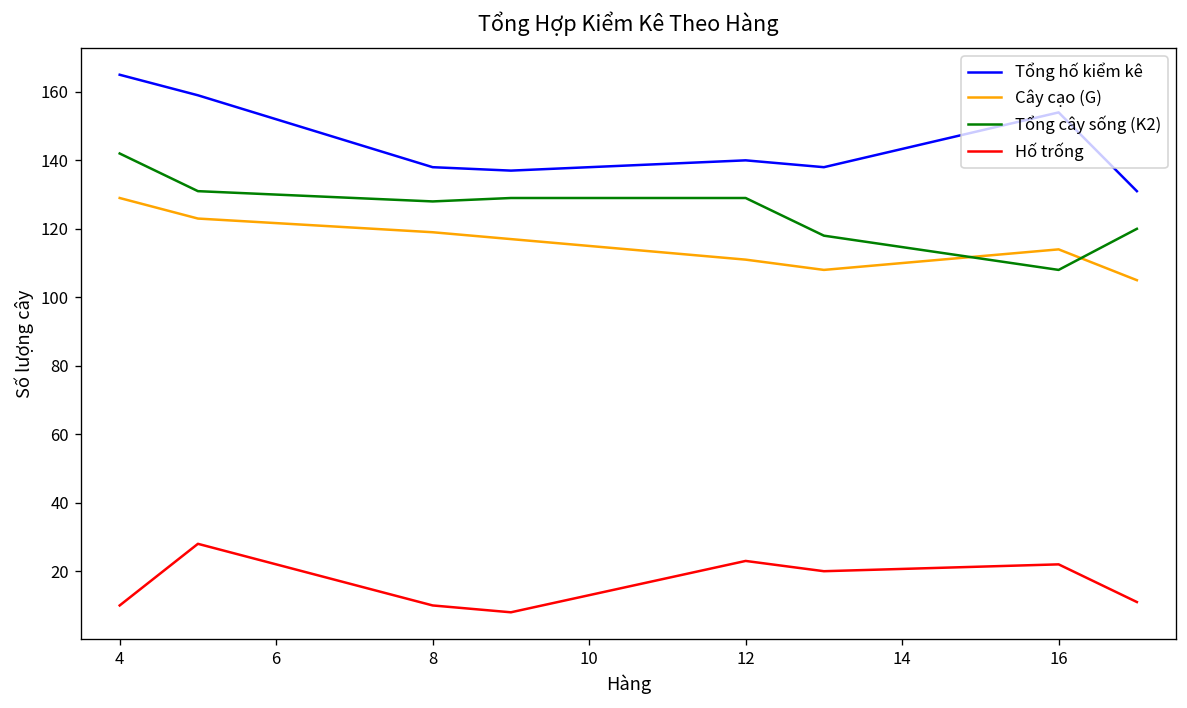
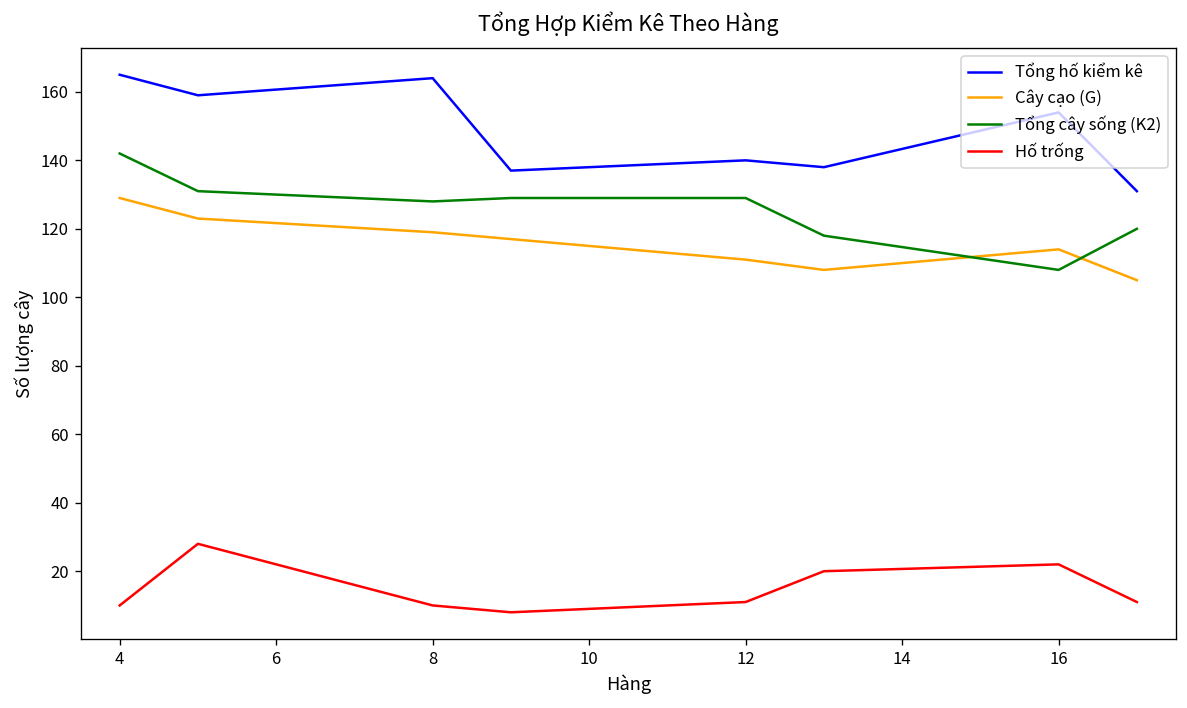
  {
    "Tổng hố kiểm kê": {
      "4": 165,
-     "8": 138,
+     "8": 164,
      "12": 140
    },
    "Cây cạo (G)": {
      "4": 129,
      "8": 119,
      "12": 111,
      "16": 114
    },
    "Tổng cây sống (K2)": {
      "4": 142,
      "8": 128,
      "12": 129,
      "16": 108
    },
    "Hố trống": {
      "4": 10,
      "8": 10,
-     "12": 23,
+     "12": 11,
      "16": 22
    }
  }
